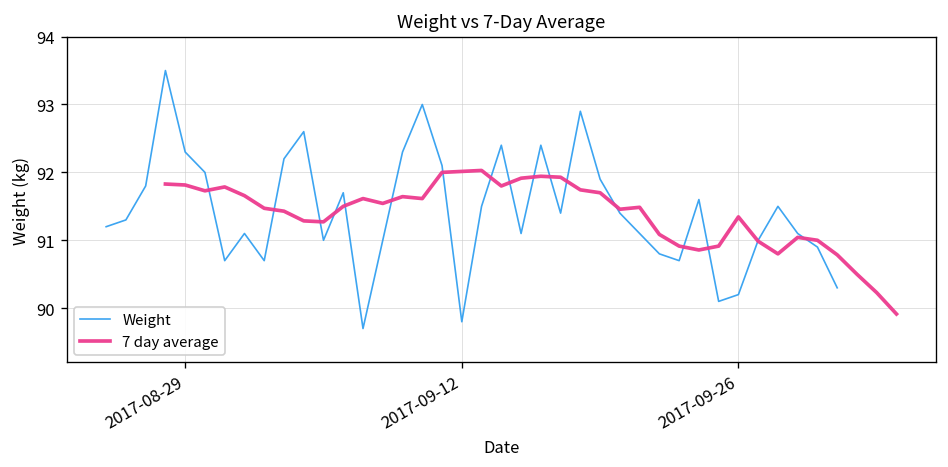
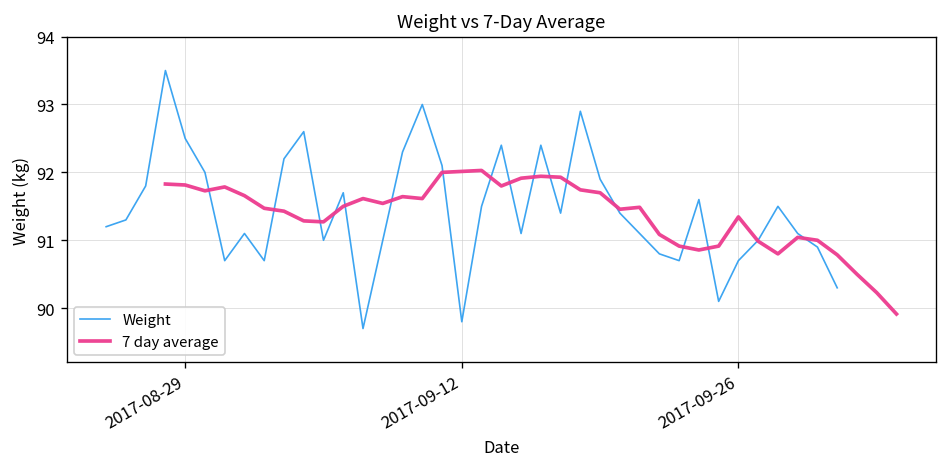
  {
    "Weight": {
-     "2017-08-29": 92.3,
+     "2017-08-29": 92.5,
      "2017-09-12": 89.8,
-     "2017-09-26": 90.2
+     "2017-09-26": 90.7
    },
    "7 day average": {
      "2017-08-29": 91.8,
      "2017-09-12": 92.0,
      "2017-09-26": 91.3
    }
  }
